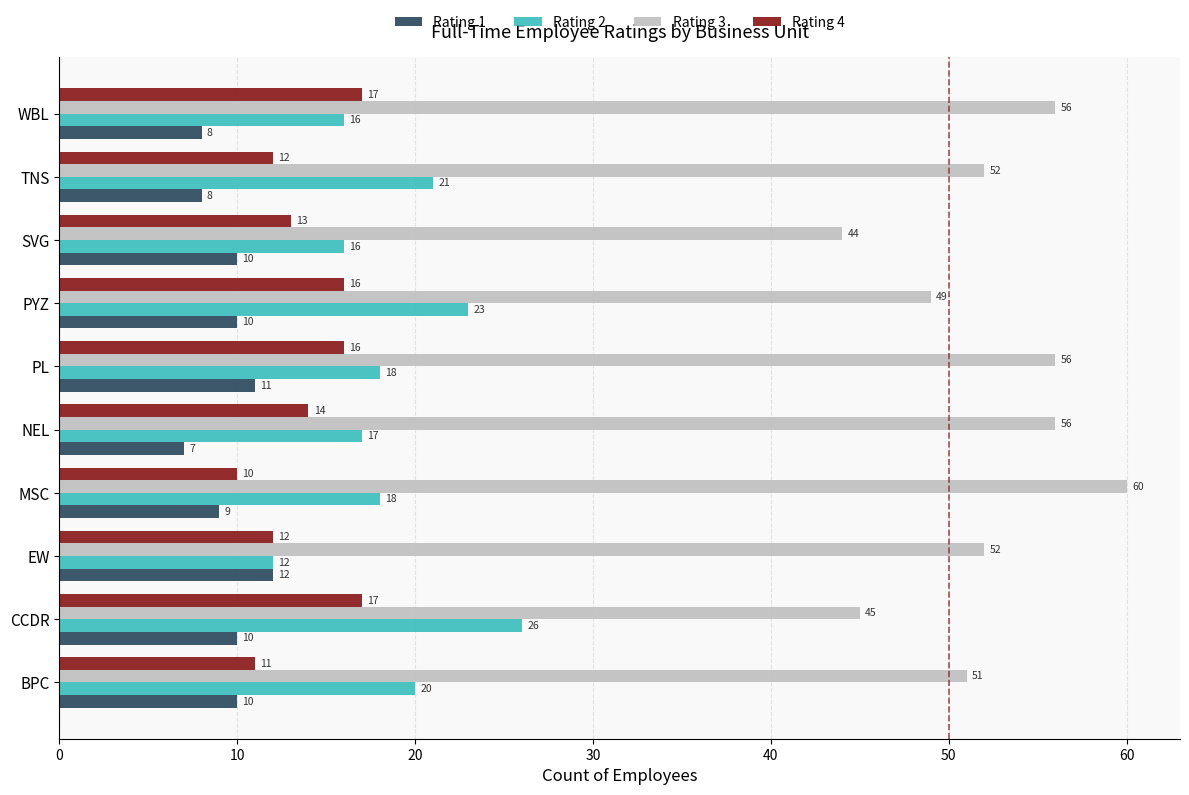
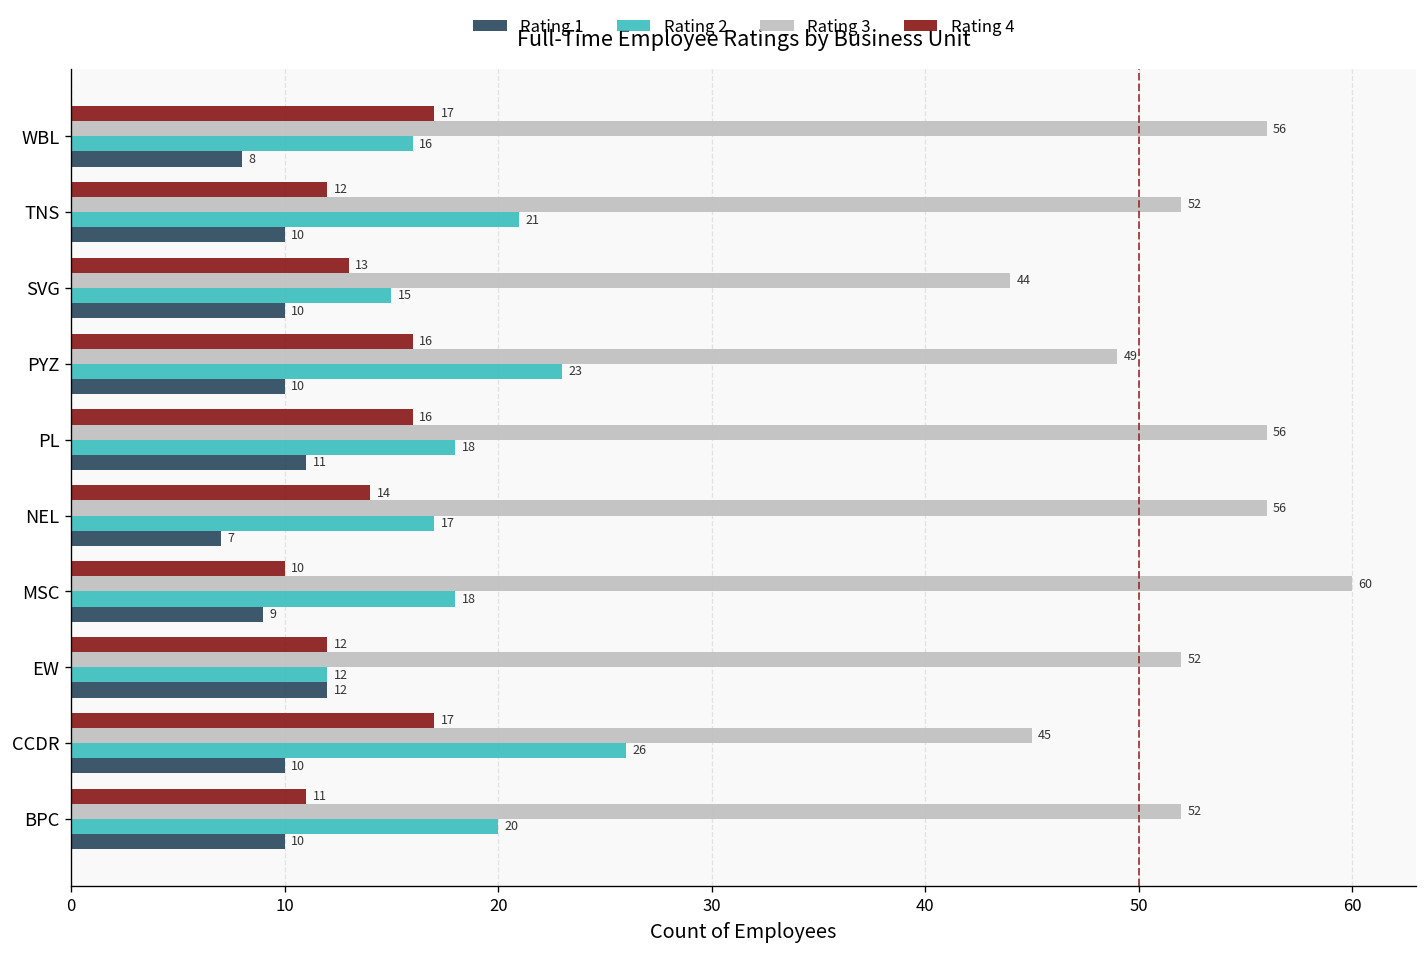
  {
    "Rating 1": {
      "WBL": 8,
-     "TNS": 8,
+     "TNS": 10,
      "SVG": 10,
      "PYZ": 10,
      "PL": 11,
      "NEL": 7,
      "MSC": 9,
      "EW": 12,
      "CCDR": 10,
      "BPC": 10
    },
    "Rating 2": {
      "WBL": 16,
      "TNS": 21,
-     "SVG": 16,
+     "SVG": 15,
      "PYZ": 23,
      "PL": 18,
      "NEL": 17,
      "MSC": 18,
      "EW": 12,
      "CCDR": 26,
      "BPC": 20
    },
    "Rating 3": {
      "WBL": 56,
      "TNS": 52,
      "SVG": 44,
      "PYZ": 49,
      "PL": 56,
      "NEL": 56,
      "MSC": 60,
      "EW": 52,
      "CCDR": 45,
-     "BPC": 51
+     "BPC": 52
    },
    "Rating 4": {
      "WBL": 17,
      "TNS": 12,
      "SVG": 13,
      "PYZ": 16,
      "PL": 16,
      "NEL": 14,
      "MSC": 10,
      "EW": 12,
      "CCDR": 17,
      "BPC": 11
    }
  }
